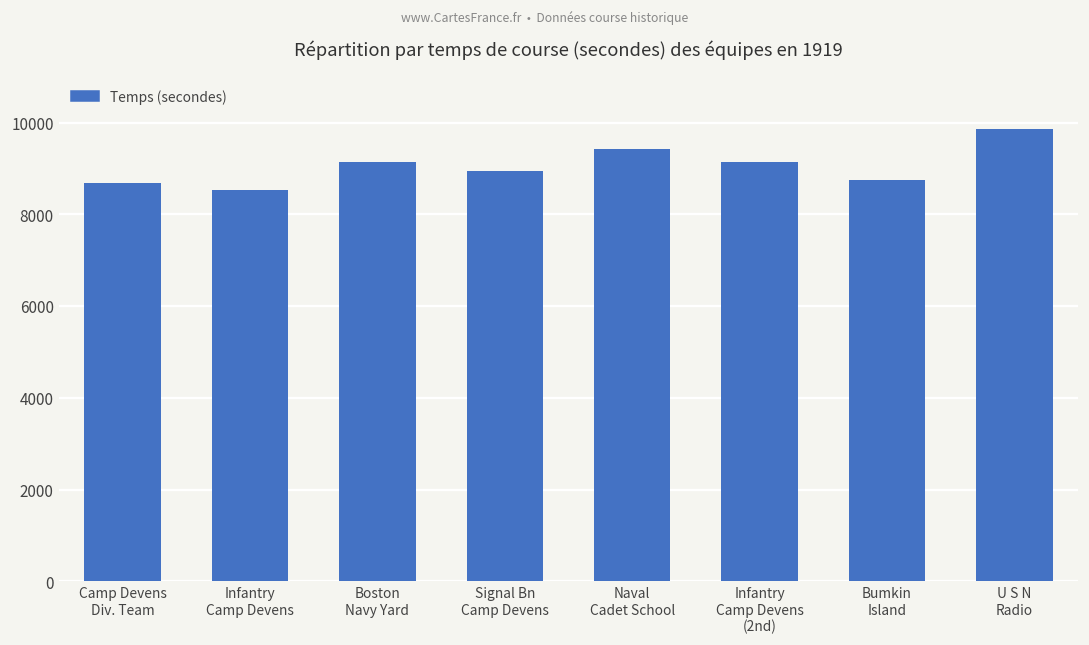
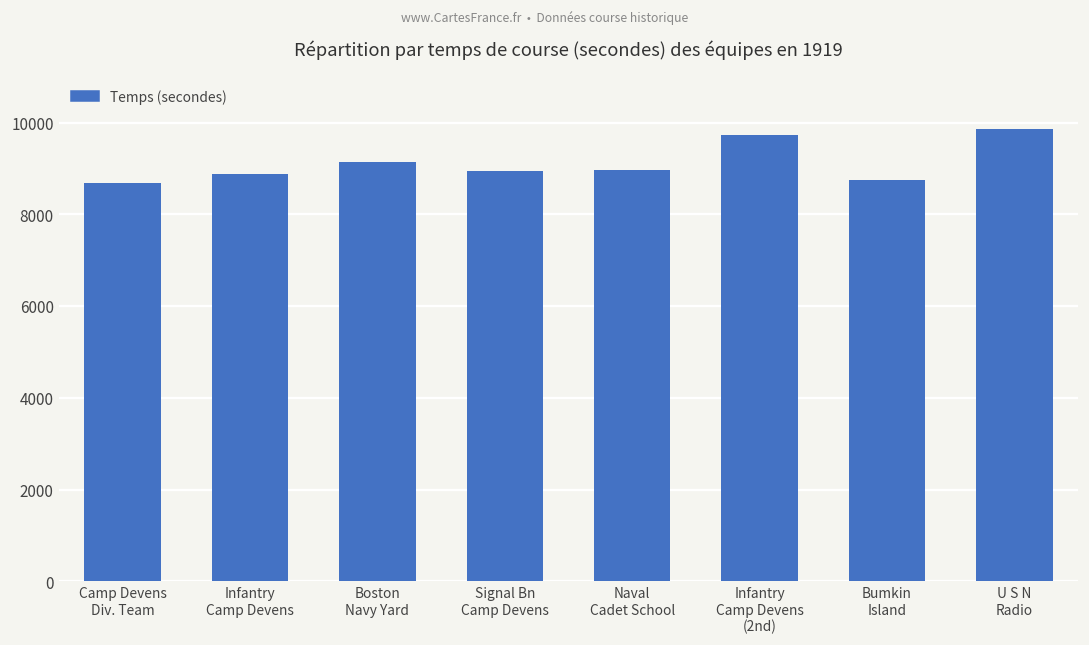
  {
    "Camp Devens Div. Team": 8700,
-   "Infantry Camp Devens": 8500,
+   "Infantry Camp Devens": 8900,
    "Boston Navy Yard": 9100,
    "Signal Bn Camp Devens": 9000,
-   "Naval Cadet School": 9400,
-   "Infantry Camp Devens (2nd)": 9100,
+   "Naval Cadet School": 9000,
+   "Infantry Camp Devens (2nd)": 9700,
    "Bumkin Island": 8700,
    "U S N Radio": 9900
  }
